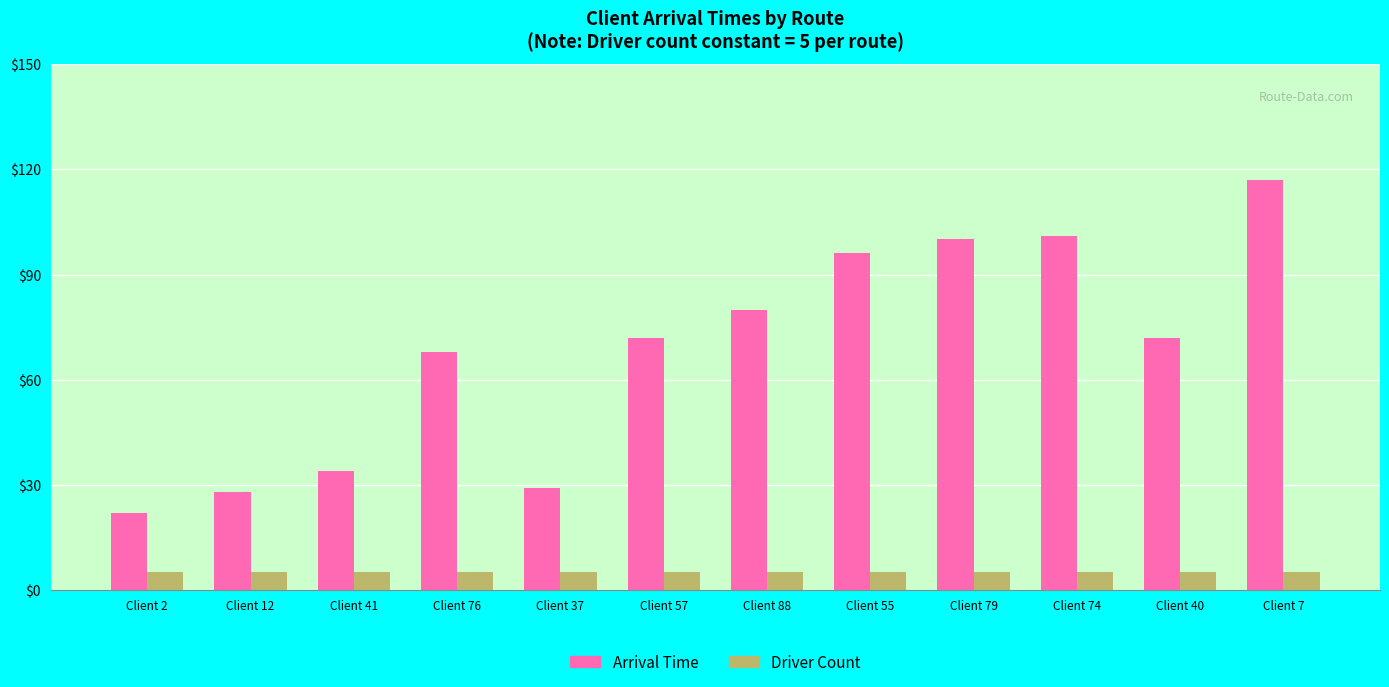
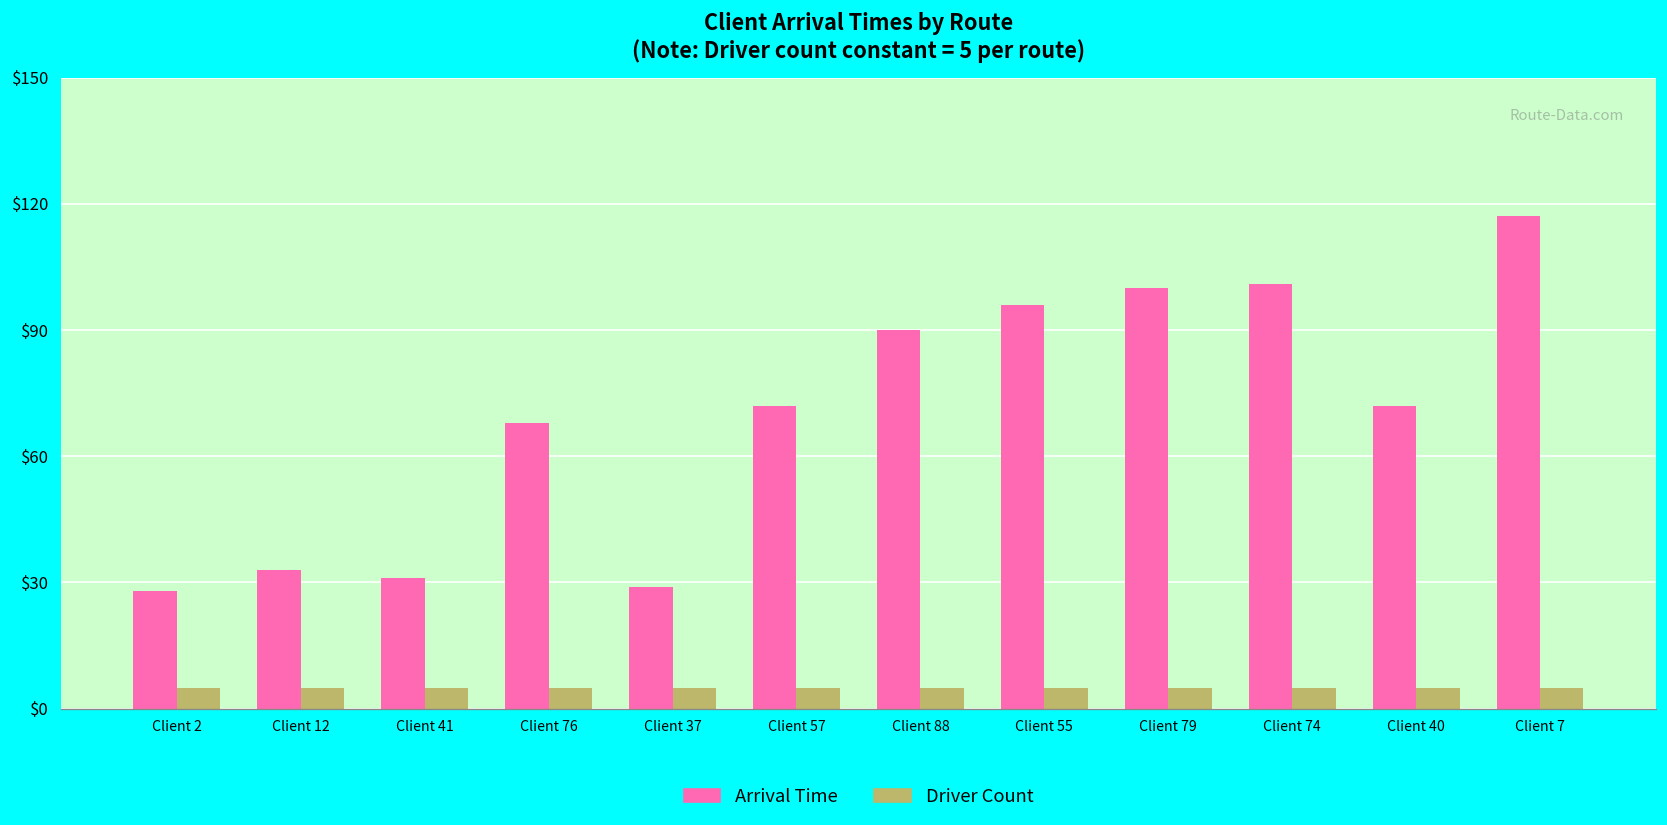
  {
    "Arrival Time": {
-     "Client 2": "$22",
-     "Client 12": "$28",
-     "Client 41": "$34",
+     "Client 2": "$28",
+     "Client 12": "$33",
+     "Client 41": "$31",
      "Client 76": "$68",
      "Client 37": "$29",
      "Client 57": "$72",
-     "Client 88": "$80",
+     "Client 88": "$90",
      "Client 55": "$96",
      "Client 79": "$100",
      "Client 74": "$101",
      "Client 40": "$72",
      "Client 7": "$117"
    },
    "Driver Count": {
      "Client 2": "$5",
      "Client 12": "$5",
      "Client 41": "$5",
      "Client 76": "$5",
      "Client 37": "$5",
      "Client 57": "$5",
      "Client 88": "$5",
      "Client 55": "$5",
      "Client 79": "$5",
      "Client 74": "$5",
      "Client 40": "$5",
      "Client 7": "$5"
    }
  }
